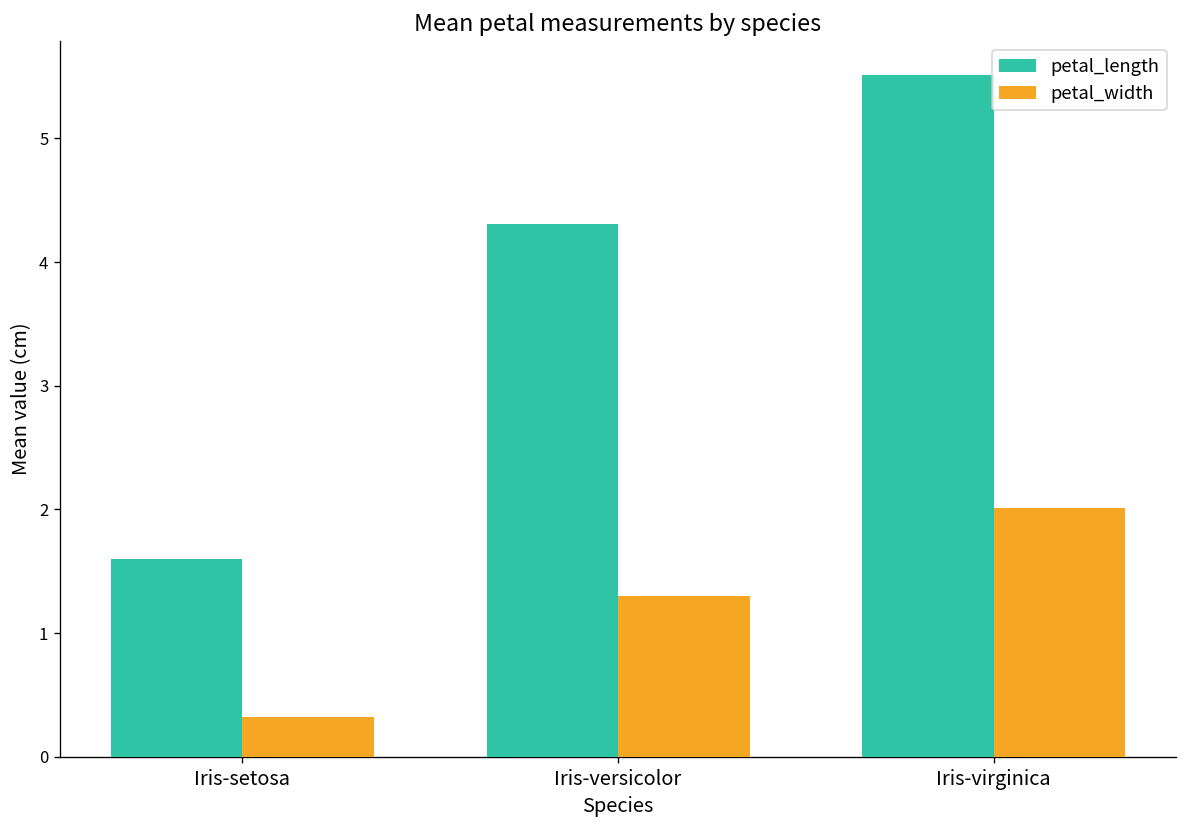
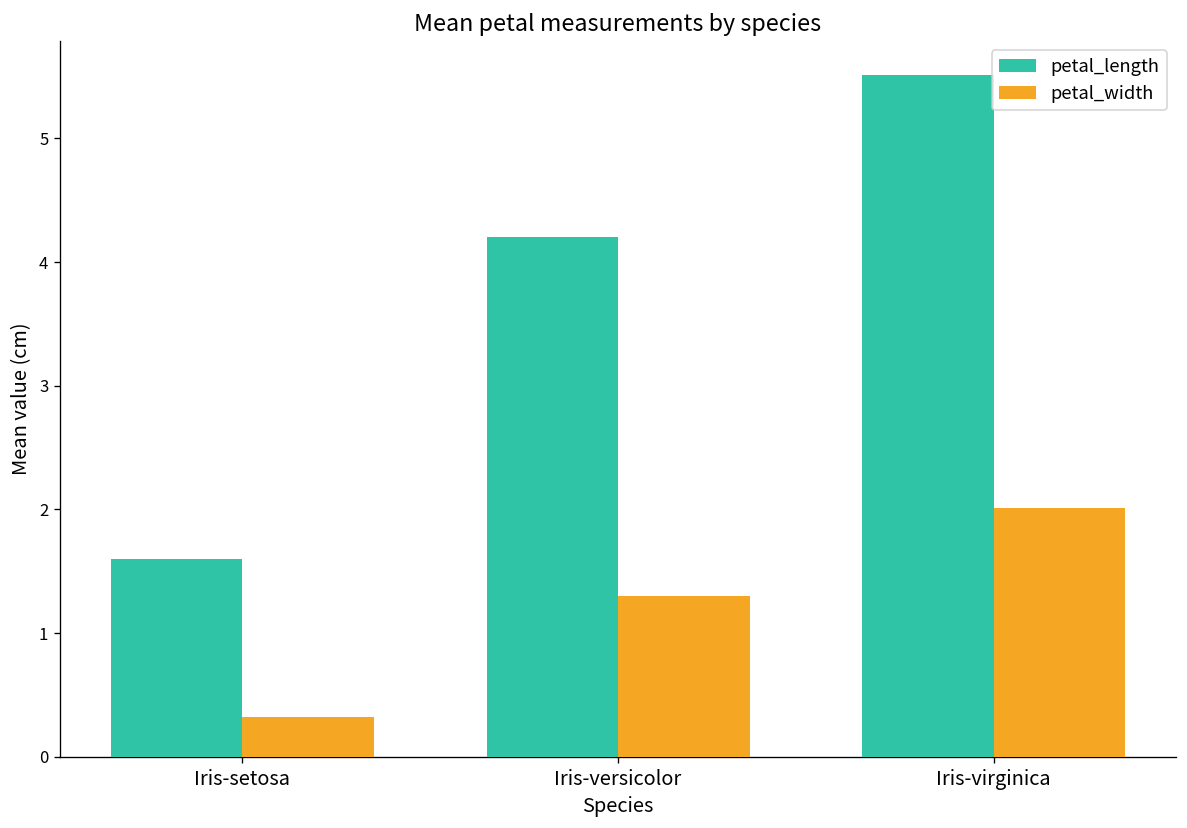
  {
    "petal_length": {
      "Iris-setosa": 1.60,
-     "Iris-versicolor": 4.31,
+     "Iris-versicolor": 4.20,
      "Iris-virginica": 5.51
    },
    "petal_width": {
      "Iris-setosa": 0.32,
      "Iris-versicolor": 1.30,
      "Iris-virginica": 2.01
    }
  }
